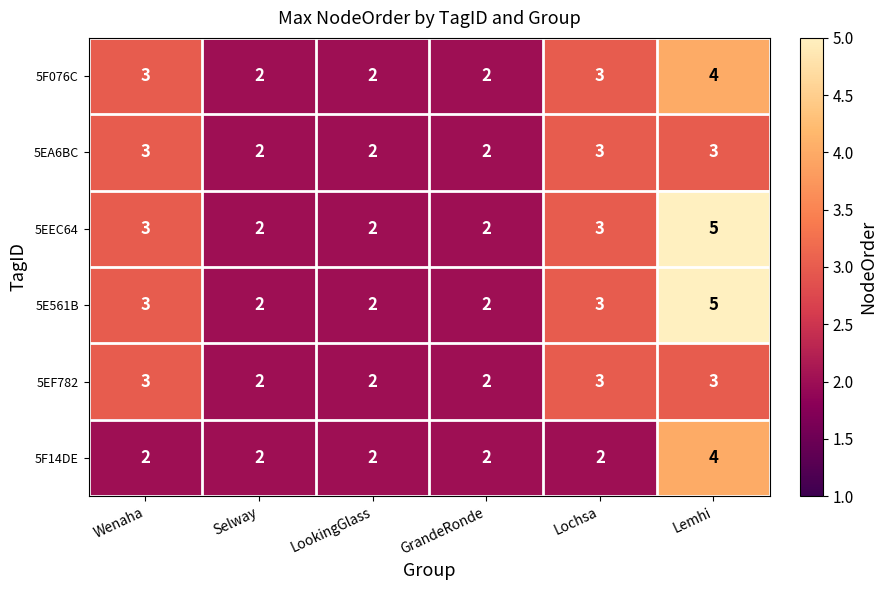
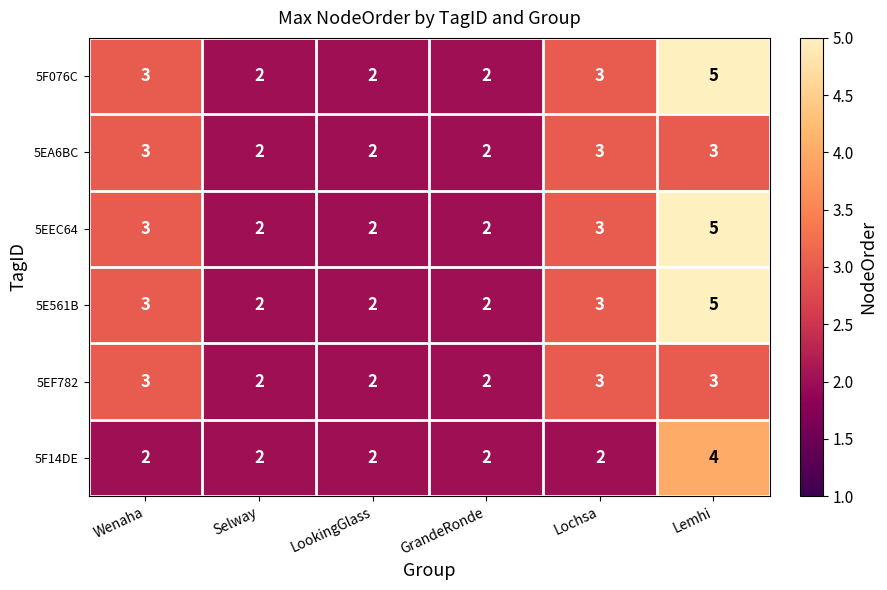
  {
    "5F076C": {
      "Wenaha": 3,
      "Selway": 2,
      "LookingGlass": 2,
      "GrandeRonde": 2,
      "Lochsa": 3,
-     "Lemhi": 4
+     "Lemhi": 5
    },
    "5EA6BC": {
      "Wenaha": 3,
      "Selway": 2,
      "LookingGlass": 2,
      "GrandeRonde": 2,
      "Lochsa": 3,
      "Lemhi": 3
    },
    "5EEC64": {
      "Wenaha": 3,
      "Selway": 2,
      "LookingGlass": 2,
      "GrandeRonde": 2,
      "Lochsa": 3,
      "Lemhi": 5
    },
    "5E561B": {
      "Wenaha": 3,
      "Selway": 2,
      "LookingGlass": 2,
      "GrandeRonde": 2,
      "Lochsa": 3,
      "Lemhi": 5
    },
    "5EF782": {
      "Wenaha": 3,
      "Selway": 2,
      "LookingGlass": 2,
      "GrandeRonde": 2,
      "Lochsa": 3,
      "Lemhi": 3
    },
    "5F14DE": {
      "Wenaha": 2,
      "Selway": 2,
      "LookingGlass": 2,
      "GrandeRonde": 2,
      "Lochsa": 2,
      "Lemhi": 4
    }
  }
